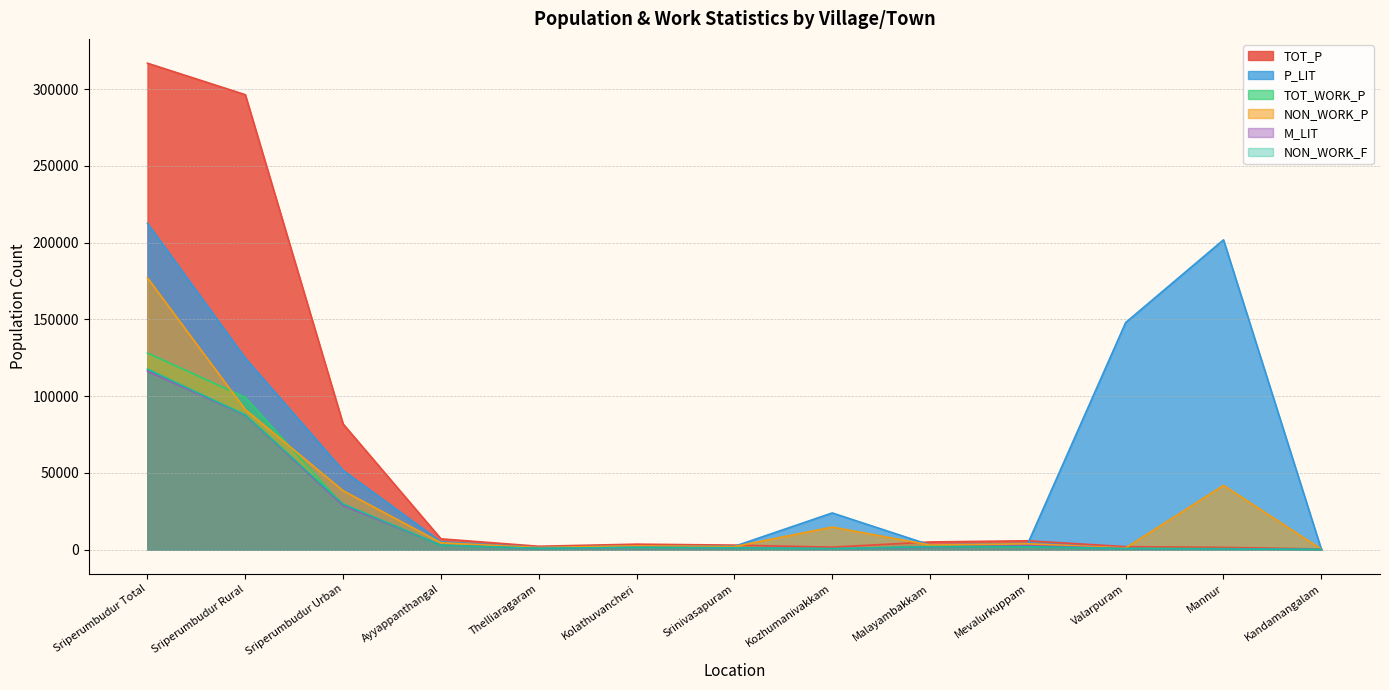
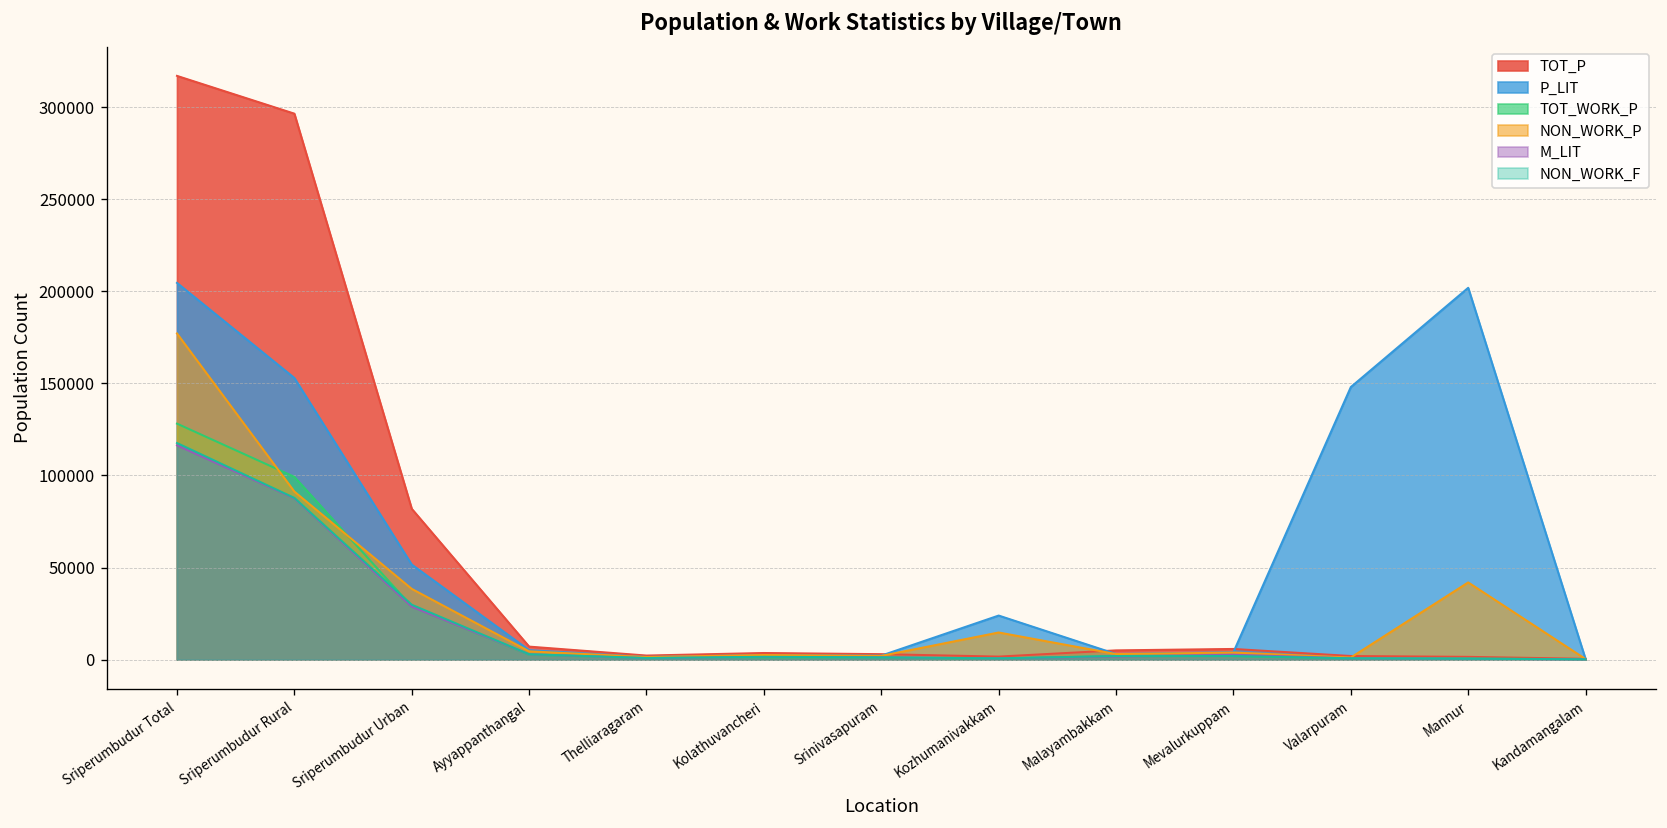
  {
    "TOT_P": {
      "Sriperumbudur Total": 317000,
      "Sriperumbudur Rural": 296000,
      "Sriperumbudur Urban": 82000,
      "Ayyappanthangal": 7000,
      "Malayambakkam": 5000,
      "Mevalurkuppam": 6000
    },
    "P_LIT": {
-     "Sriperumbudur Total": 213000,
-     "Sriperumbudur Rural": 125000,
+     "Sriperumbudur Total": 205000,
+     "Sriperumbudur Rural": 153000,
      "Sriperumbudur Urban": 52000,
      "Kozhumanivakkam": 24000,
      "Valarpuram": 148000,
      "Mannur": 202000
    },
    "NON_WORK_P": {
      "Sriperumbudur Total": 177000,
      "Sriperumbudur Rural": 91000,
      "Sriperumbudur Urban": 38000,
      "Kozhumanivakkam": 15000,
      "Mannur": 42000
    }
  }
